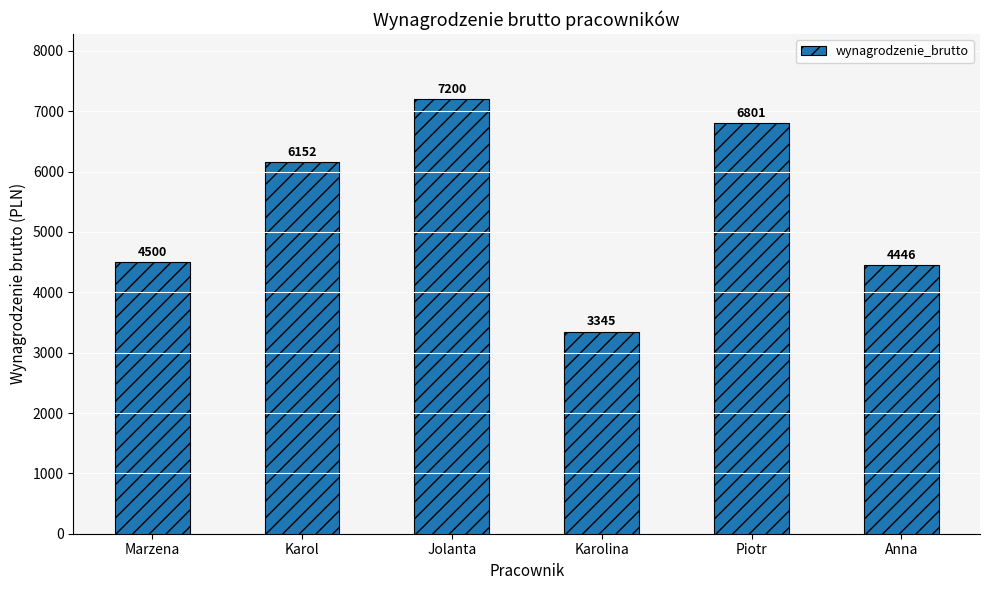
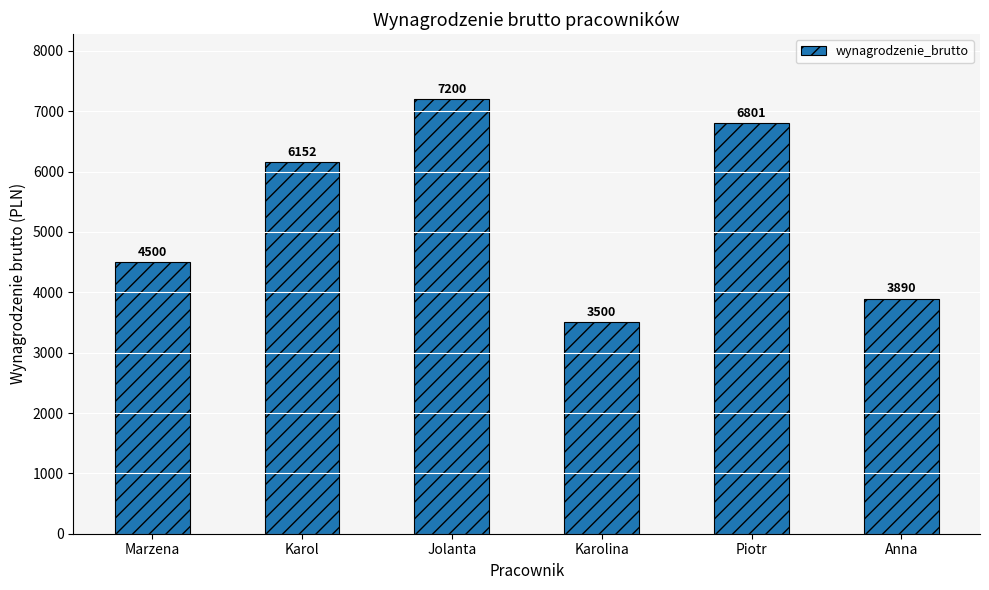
  {
    "Marzena": 4500,
    "Karol": 6152,
    "Jolanta": 7200,
-   "Karolina": 3345,
+   "Karolina": 3500,
    "Piotr": 6801,
-   "Anna": 4446
+   "Anna": 3890
  }
